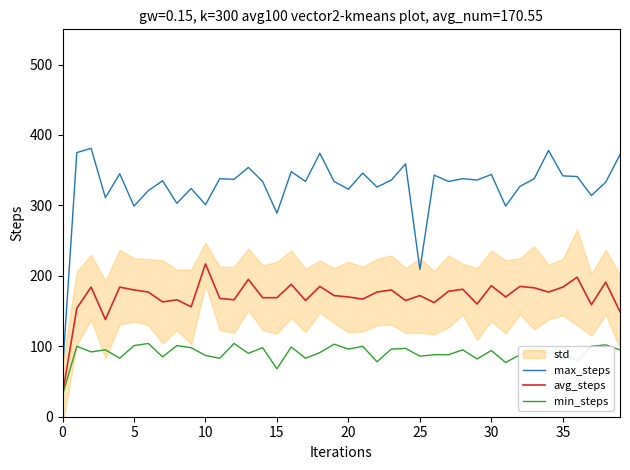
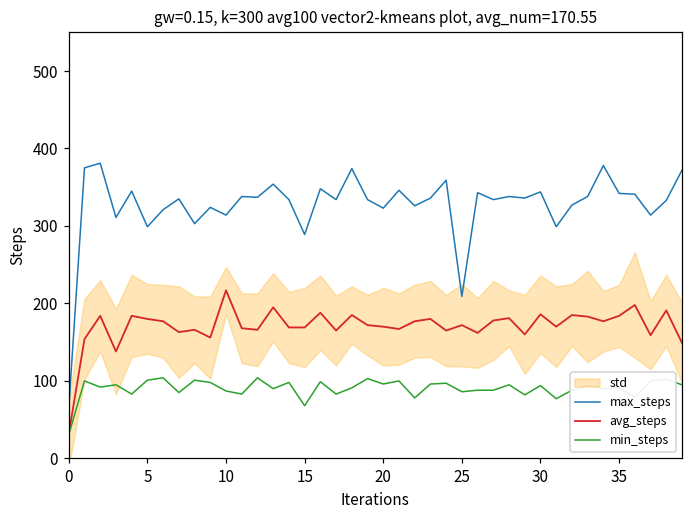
  {
    "max_steps": {
      "0": 70,
      "5": 300,
-     "10": 300,
+     "10": 310,
      "15": 290,
      "20": 320,
      "25": 210,
      "30": 340,
      "35": 340
    },
    "avg_steps": {
      "5": 180,
      "10": 220,
      "15": 170,
      "20": 170,
      "25": 170,
      "30": 190,
      "35": 180
    },
    "min_steps": {
      "5": 100,
      "10": 90,
      "15": 70,
      "20": 100,
      "25": 90,
      "30": 90
    }
  }
